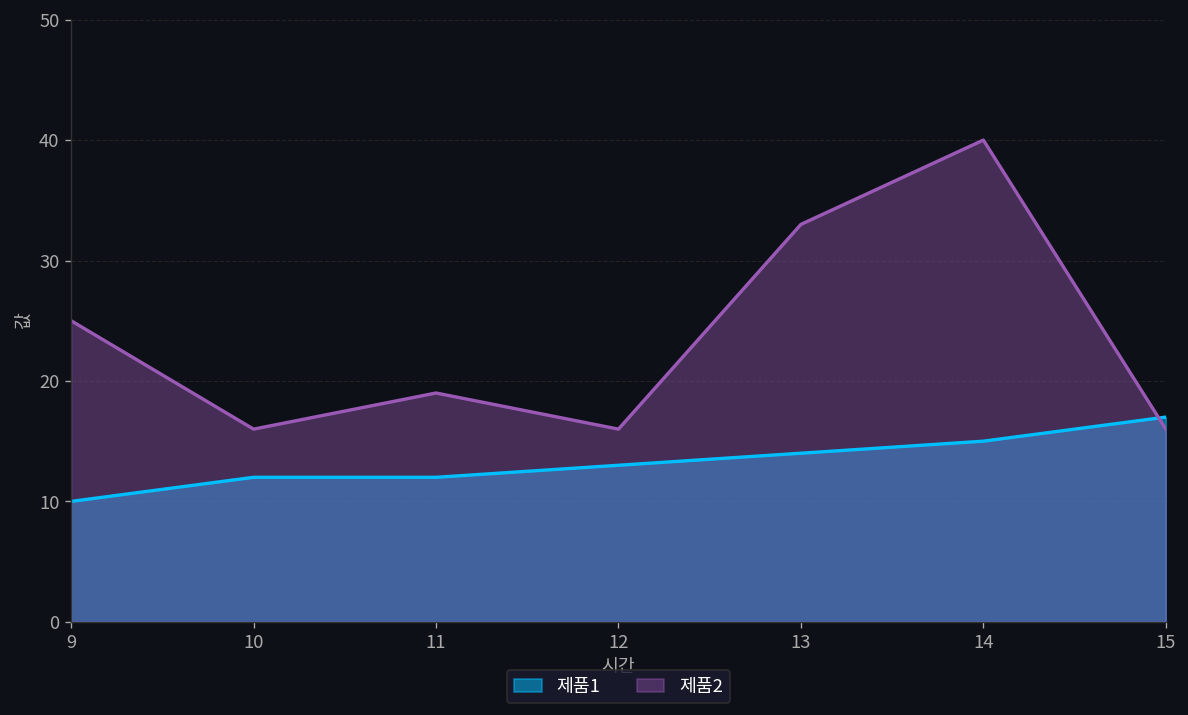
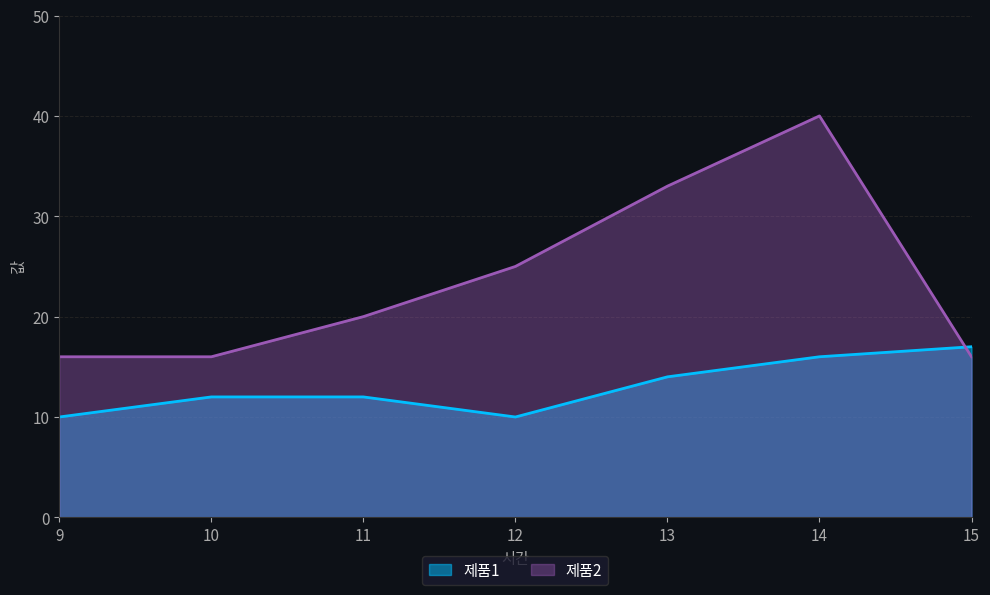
  {
    "제품1": {
      "9": 10,
      "10": 12,
      "11": 12,
-     "12": 13,
+     "12": 10,
      "13": 14,
-     "14": 15,
+     "14": 16,
      "15": 17
    },
    "제품2": {
-     "9": 25,
+     "9": 16,
      "10": 16,
-     "11": 19,
-     "12": 16,
+     "11": 20,
+     "12": 25,
      "13": 33,
      "14": 40,
      "15": 16
    }
  }
